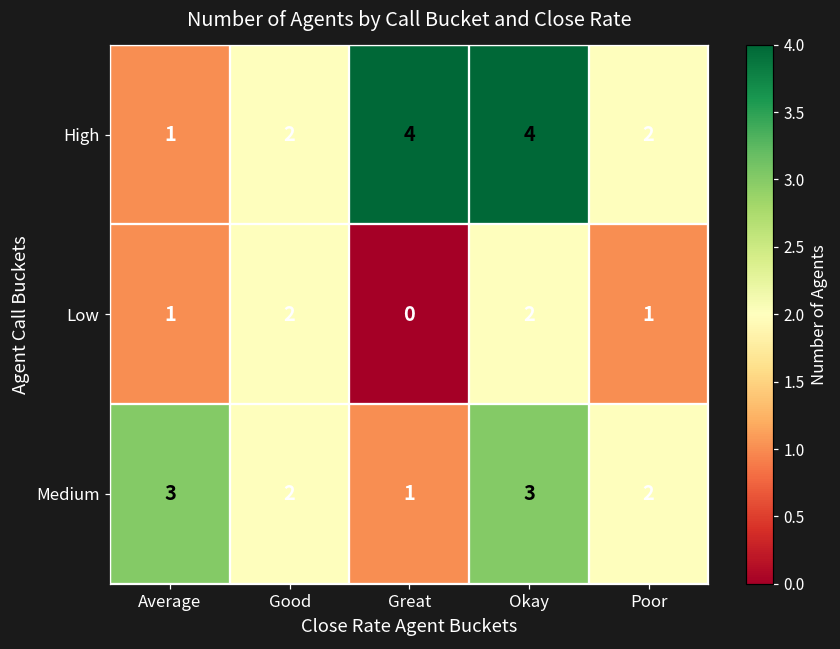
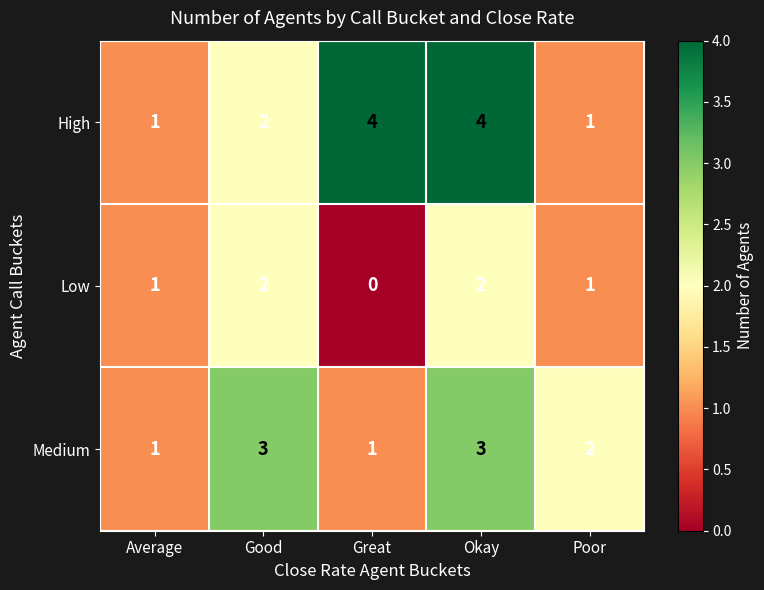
  {
    "High": {
      "Average": 1,
      "Good": 2,
      "Great": 4,
      "Okay": 4,
-     "Poor": 2
+     "Poor": 1
    },
    "Low": {
      "Average": 1,
      "Good": 2,
      "Great": 0,
      "Okay": 2,
      "Poor": 1
    },
    "Medium": {
-     "Average": 3,
-     "Good": 2,
+     "Average": 1,
+     "Good": 3,
      "Great": 1,
      "Okay": 3,
      "Poor": 2
    }
  }
